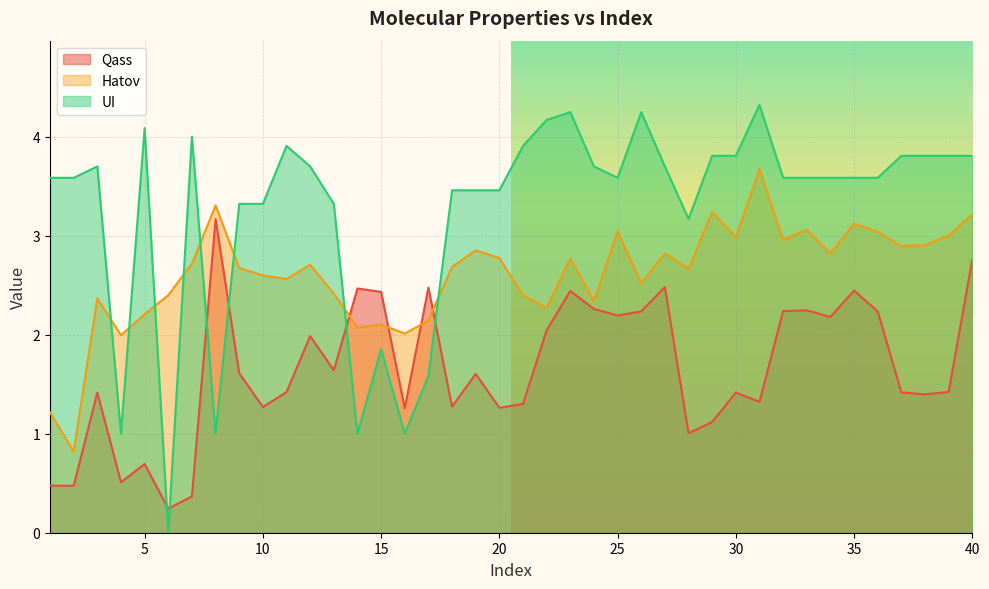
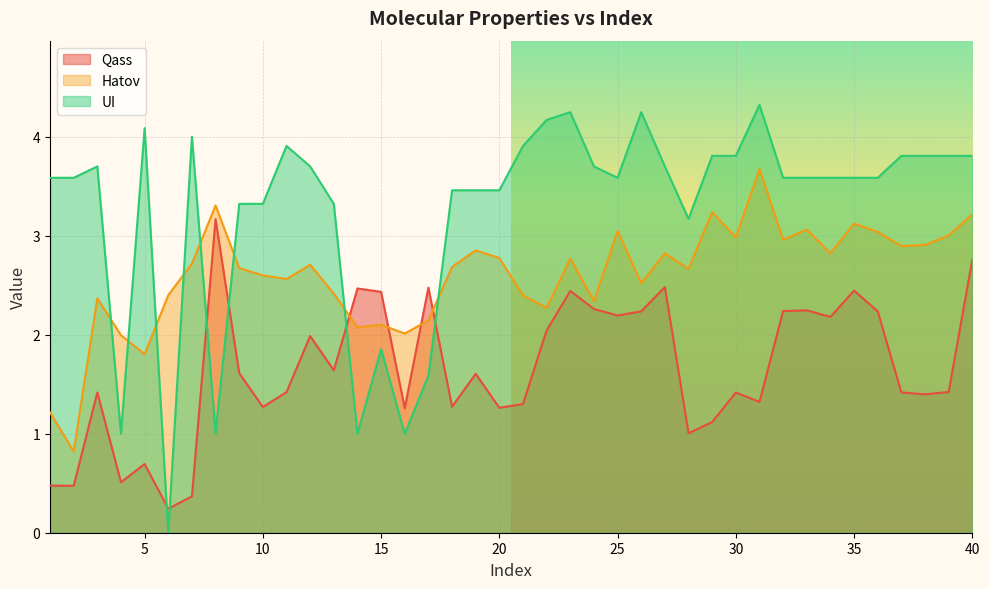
  {
    "Qass": {
      "5": 0.7,
      "10": 1.3,
      "15": 2.4,
      "20": 1.3,
      "25": 2.2,
      "30": 1.4,
      "35": 2.4,
      "40": 2.8
    },
    "Hatov": {
-     "5": 2.2,
+     "5": 1.8,
      "10": 2.6,
      "15": 2.1,
      "20": 2.8,
      "25": 3.0,
      "30": 3.0,
      "35": 3.1,
      "40": 3.2
    },
    "UI": {
      "5": 4.1,
      "10": 3.3,
      "15": 1.9,
      "20": 3.5,
      "25": 3.6,
      "30": 3.8,
      "35": 3.6,
      "40": 3.8
    }
  }
